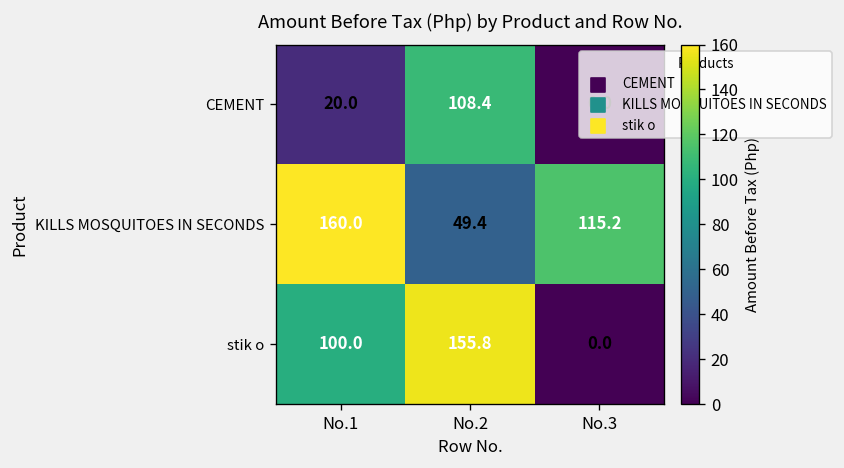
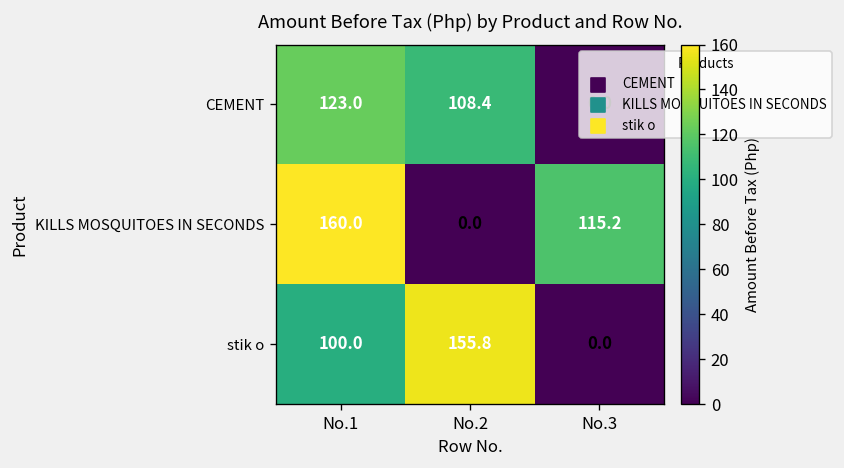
  {
    "CEMENT": {
-     "No.1": 20.0,
+     "No.1": 123.0,
      "No.2": 108.4
    },
    "KILLS MOSQUITOES IN SECONDS": {
      "No.1": 160.0,
-     "No.2": 49.4,
+     "No.2": 0.0,
      "No.3": 115.2
    },
    "stik o": {
      "No.1": 100.0,
      "No.2": 155.8,
      "No.3": 0.0
    }
  }
